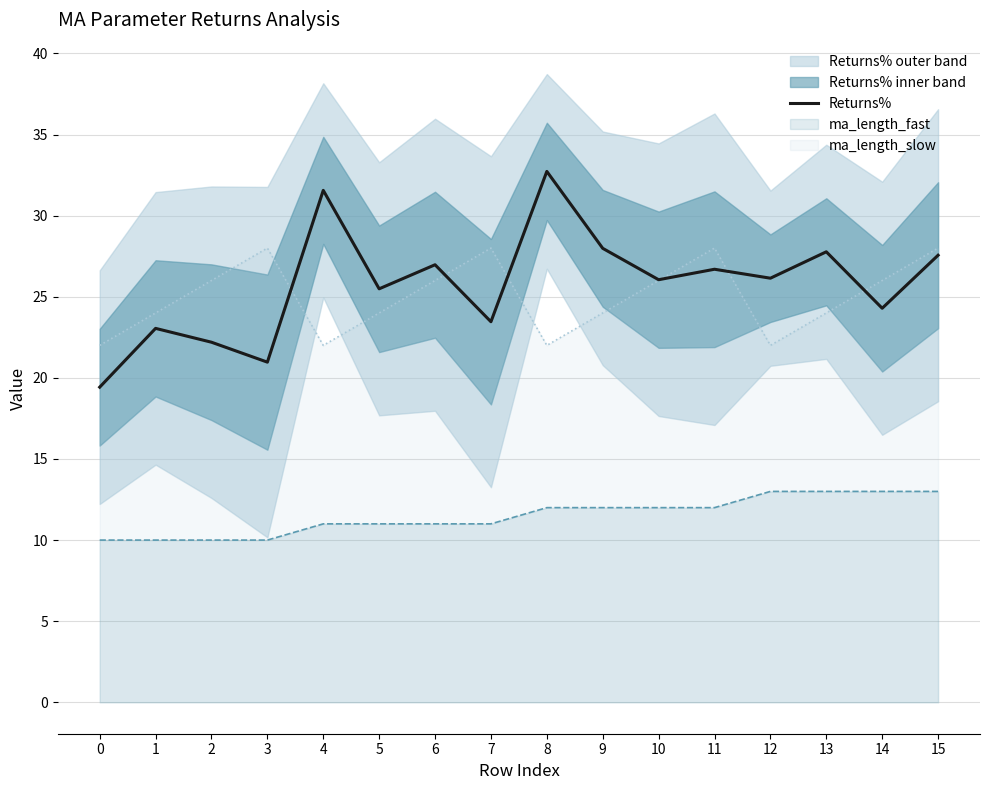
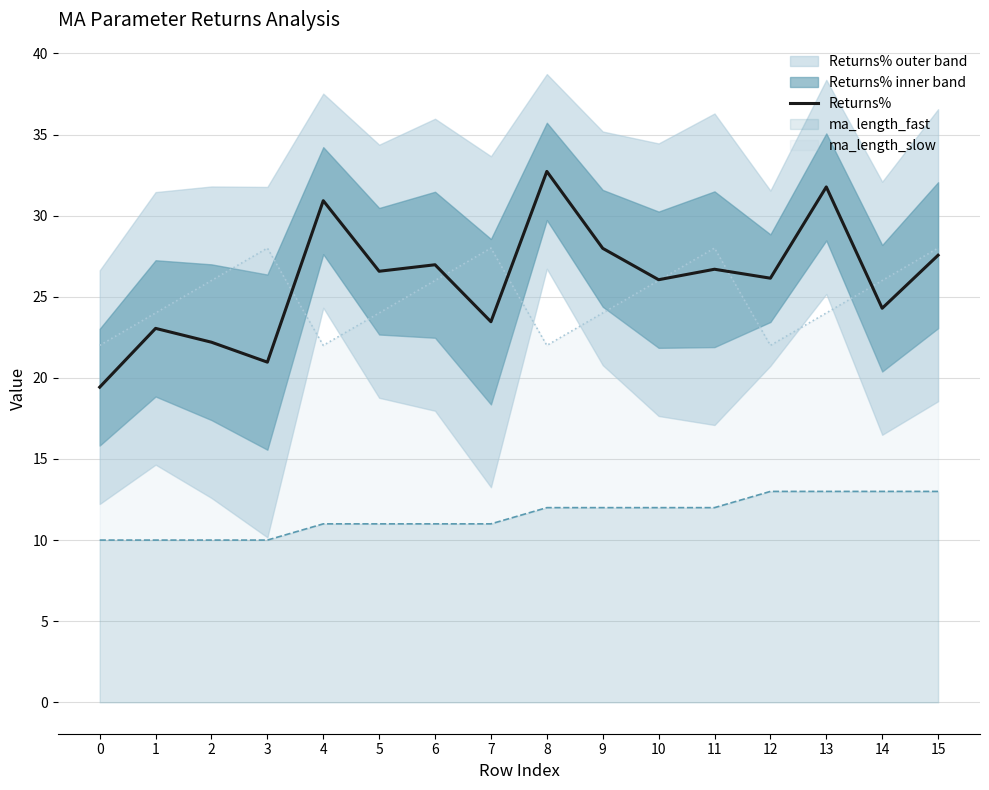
  {
    "Returns%": {
      "0": 19.4,
      "1": 23.0,
      "2": 22.2,
      "3": 21.0,
-     "4": 31.6,
-     "5": 25.5,
+     "4": 30.9,
+     "5": 26.6,
      "6": 27.0,
      "7": 23.5,
      "8": 32.7,
      "9": 28.0,
      "11": 26.7,
      "12": 26.1,
-     "13": 27.8,
+     "13": 31.8,
      "14": 24.3,
      "15": 27.6
    }
  }
